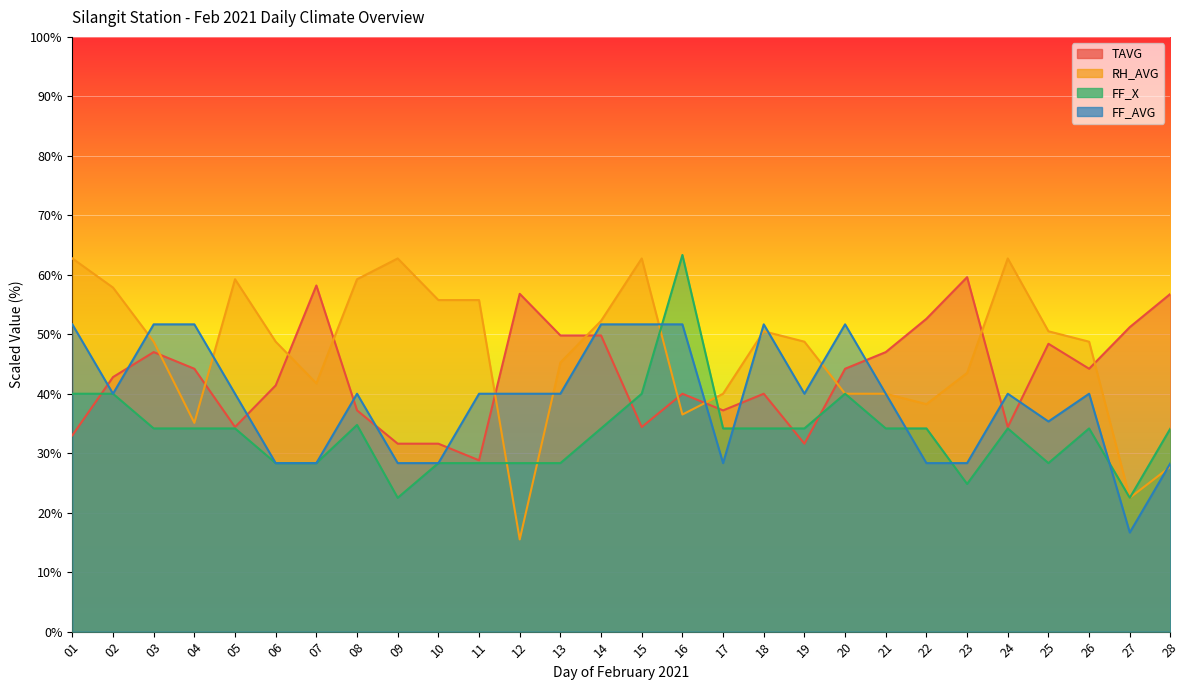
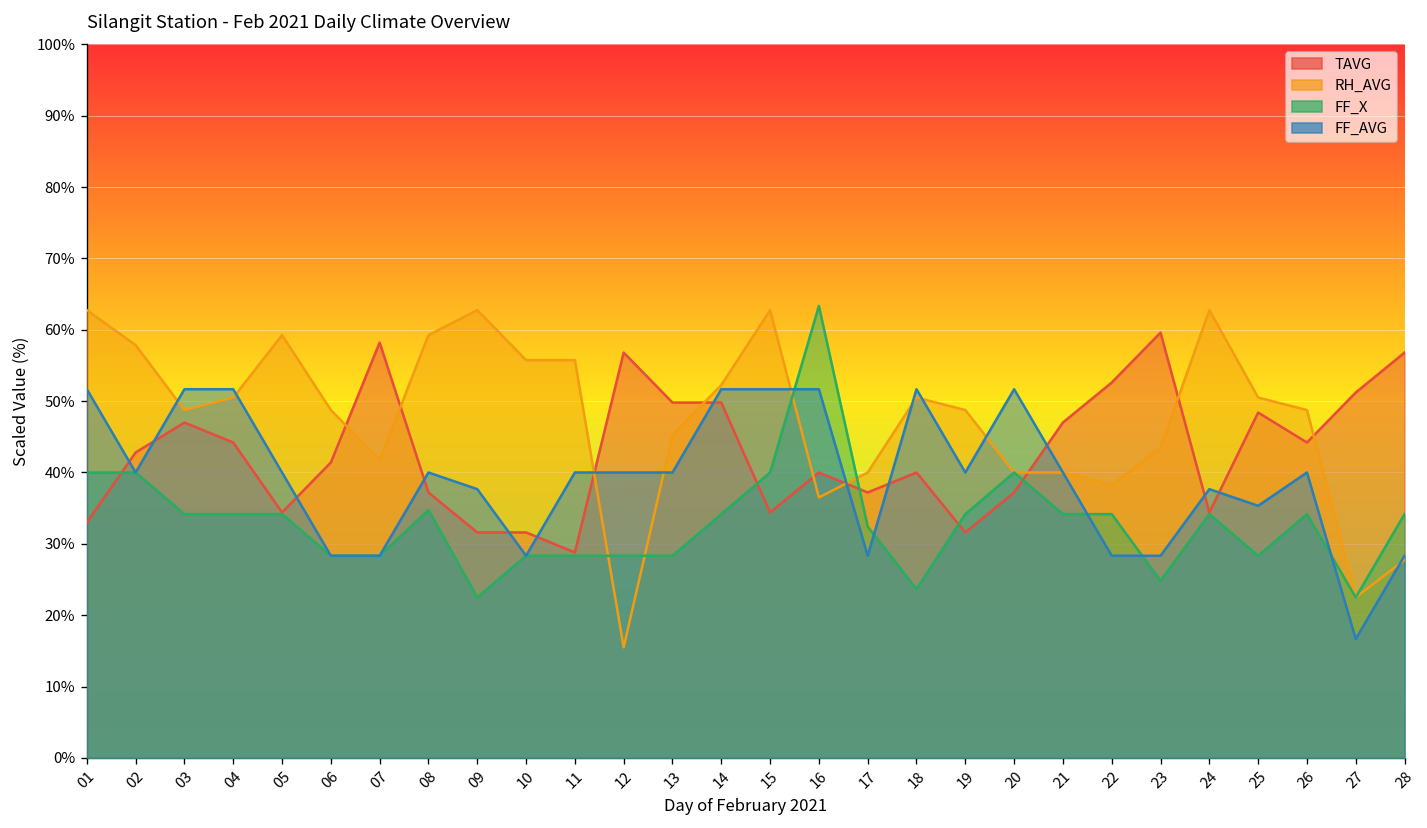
  {
    "TAVG": {
      "01": "33%",
      "02": "43%",
      "03": "47%",
      "04": "44%",
      "06": "41%",
      "07": "58%",
      "08": "37%",
      "09": "32%",
      "10": "32%",
      "11": "29%",
      "12": "57%",
      "13": "50%",
      "14": "50%",
      "15": "34%",
      "16": "40%",
      "17": "37%",
      "18": "40%",
      "19": "32%",
-     "20": "44%",
+     "20": "37%",
      "21": "47%",
      "22": "53%",
      "23": "60%",
      "25": "48%",
      "26": "44%",
      "27": "51%",
      "28": "57%"
    },
    "RH_AVG": {
      "01": "63%",
      "02": "58%",
      "03": "49%",
-     "04": "35%",
+     "04": "51%",
      "05": "59%",
      "06": "49%",
      "07": "42%",
      "08": "59%",
      "09": "63%",
      "10": "56%",
      "11": "56%",
      "12": "16%",
      "13": "45%",
      "14": "52%",
      "15": "63%",
      "16": "37%",
      "17": "40%",
      "18": "51%",
      "19": "49%",
      "22": "38%",
      "23": "44%",
      "24": "63%",
      "25": "51%",
      "26": "49%",
      "28": "28%"
    },
    "FF_X": {
      "01": "40%",
      "03": "34%",
      "04": "34%",
      "08": "35%",
      "09": "23%",
      "11": "28%",
      "12": "28%",
      "13": "28%",
      "14": "34%",
      "15": "40%",
      "16": "63%",
-     "17": "34%",
-     "18": "34%",
+     "17": "32%",
+     "18": "24%",
      "19": "34%",
      "21": "34%",
      "22": "34%",
      "23": "25%",
      "25": "28%",
      "26": "34%",
      "28": "34%"
    },
    "FF_AVG": {
      "01": "52%",
      "03": "52%",
      "04": "52%",
      "05": "40%",
      "08": "40%",
-     "09": "28%",
+     "09": "38%",
      "11": "40%",
      "12": "40%",
      "13": "40%",
      "14": "52%",
      "15": "52%",
      "16": "52%",
      "17": "28%",
      "18": "52%",
      "19": "40%",
      "20": "52%",
      "22": "28%",
      "23": "28%",
-     "24": "40%",
+     "24": "38%",
      "25": "35%",
      "26": "40%",
      "27": "17%",
      "28": "28%"
    }
  }
